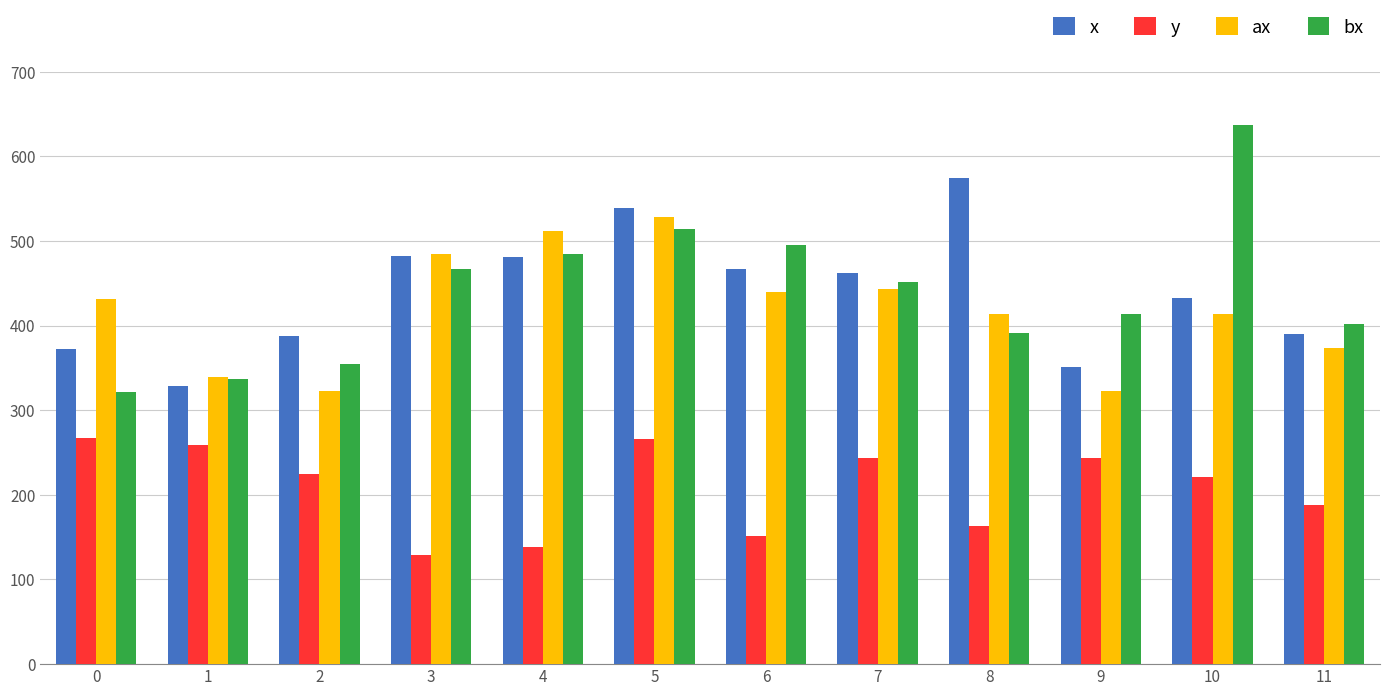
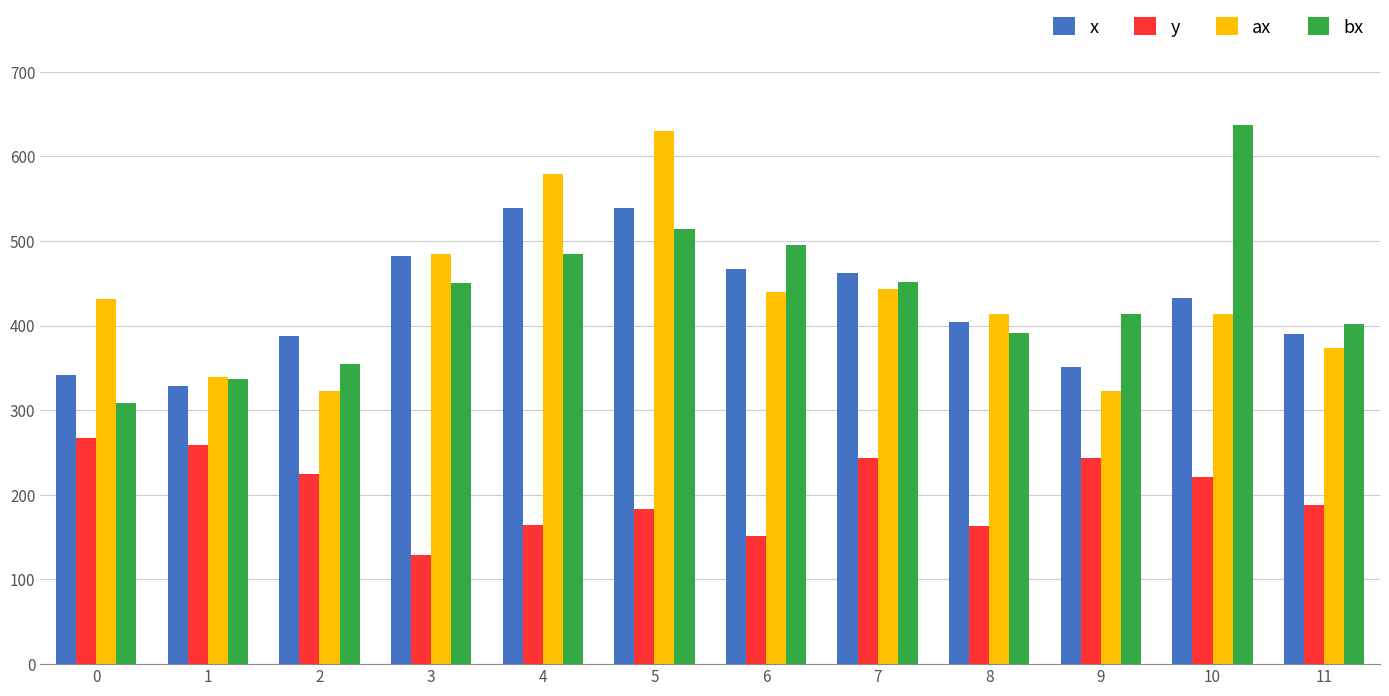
  {
    "x": {
-     "0": 370,
+     "0": 340,
      "1": 330,
      "2": 390,
      "3": 480,
-     "4": 480,
+     "4": 540,
      "5": 540,
      "6": 470,
      "7": 460,
-     "8": 570,
+     "8": 400,
      "9": 350,
      "10": 430,
      "11": 390
    },
    "y": {
      "0": 270,
      "1": 260,
      "2": 220,
      "3": 130,
-     "4": 140,
-     "5": 270,
+     "4": 160,
+     "5": 180,
      "6": 150,
      "7": 240,
      "8": 160,
      "9": 240,
      "10": 220,
      "11": 190
    },
    "ax": {
      "0": 430,
      "1": 340,
      "2": 320,
      "3": 480,
-     "4": 510,
-     "5": 530,
+     "4": 580,
+     "5": 630,
      "6": 440,
      "7": 440,
      "8": 410,
      "9": 320,
      "10": 410,
      "11": 370
    },
    "bx": {
-     "0": 320,
+     "0": 310,
      "1": 340,
      "2": 360,
-     "3": 470,
+     "3": 450,
      "4": 490,
      "5": 510,
      "6": 500,
      "7": 450,
      "8": 390,
      "9": 410,
      "10": 640,
      "11": 400
    }
  }
